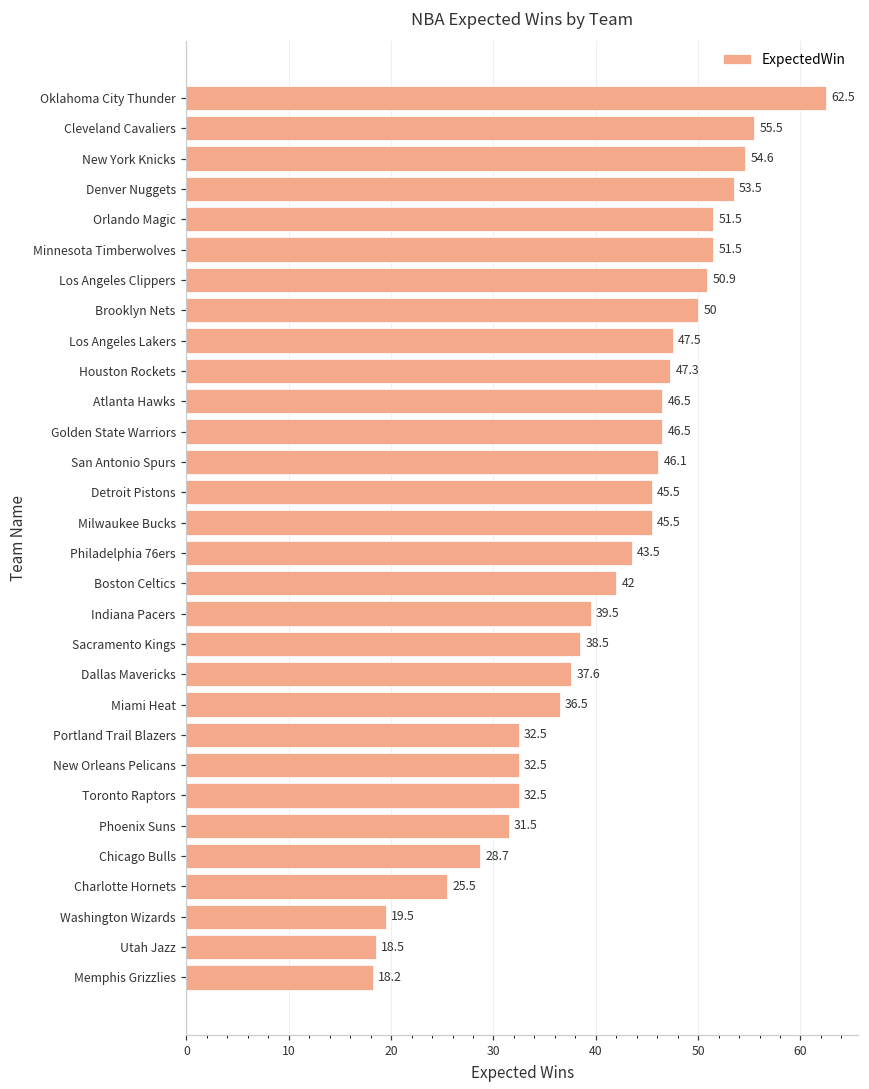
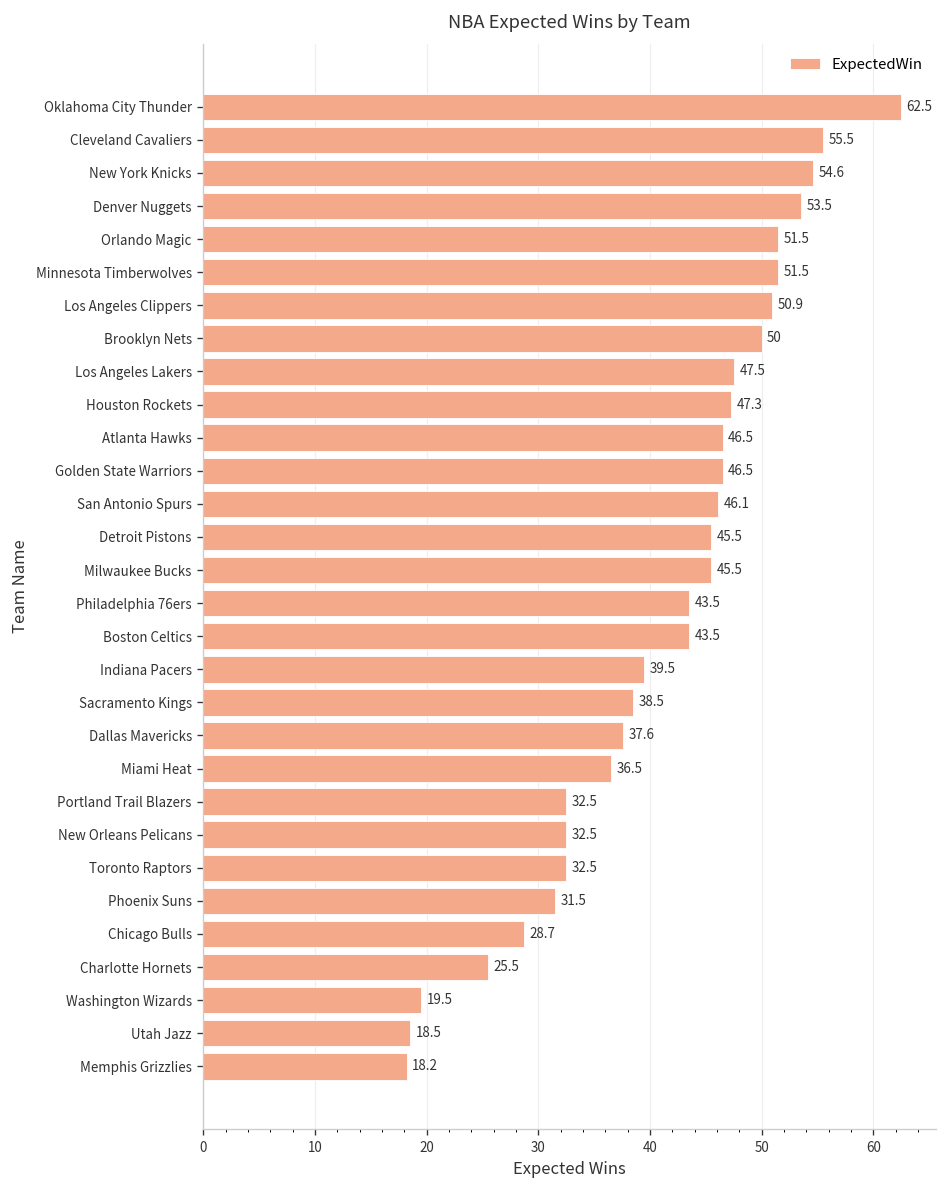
  {
    "Oklahoma City Thunder": 62.5,
    "Cleveland Cavaliers": 55.5,
    "New York Knicks": 54.6,
    "Denver Nuggets": 53.5,
    "Orlando Magic": 51.5,
    "Minnesota Timberwolves": 51.5,
    "Los Angeles Clippers": 50.9,
    "Brooklyn Nets": 50,
    "Los Angeles Lakers": 47.5,
    "Houston Rockets": 47.3,
    "Atlanta Hawks": 46.5,
    "Golden State Warriors": 46.5,
    "San Antonio Spurs": 46.1,
    "Detroit Pistons": 45.5,
    "Milwaukee Bucks": 45.5,
    "Philadelphia 76ers": 43.5,
-   "Boston Celtics": 42,
+   "Boston Celtics": 43.5,
    "Indiana Pacers": 39.5,
    "Sacramento Kings": 38.5,
    "Dallas Mavericks": 37.6,
    "Miami Heat": 36.5,
    "Portland Trail Blazers": 32.5,
    "New Orleans Pelicans": 32.5,
    "Toronto Raptors": 32.5,
    "Phoenix Suns": 31.5,
    "Chicago Bulls": 28.7,
    "Charlotte Hornets": 25.5,
    "Washington Wizards": 19.5,
    "Utah Jazz": 18.5,
    "Memphis Grizzlies": 18.2
  }
